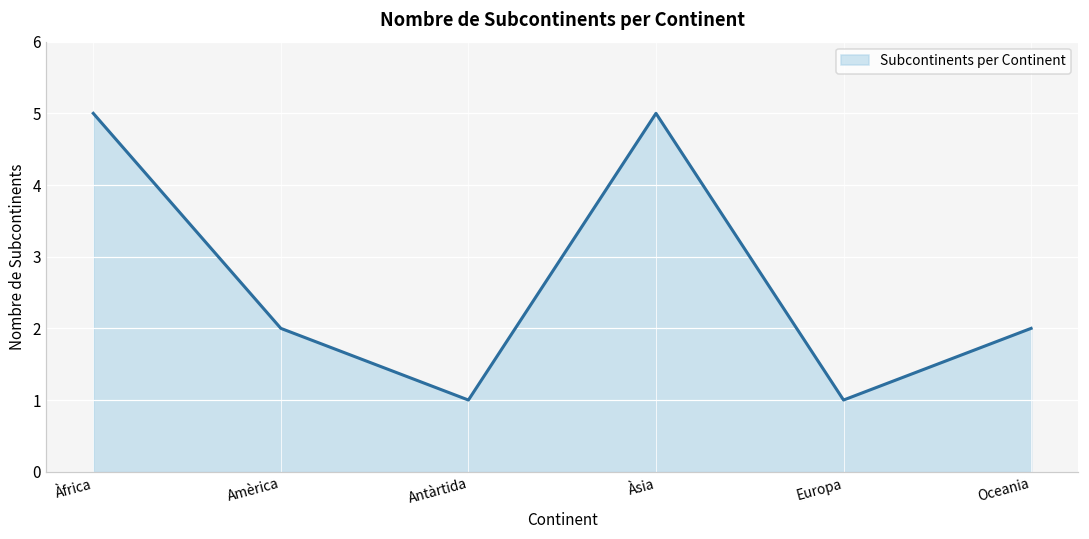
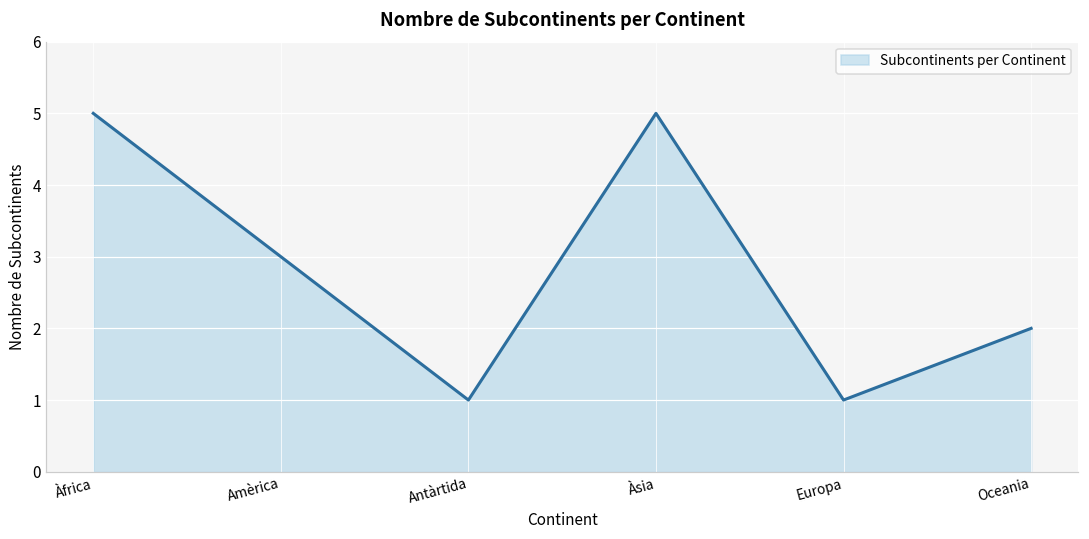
  {
    "Àfrica": 5,
-   "Amèrica": 2,
+   "Amèrica": 3,
    "Antàrtida": 1,
    "Àsia": 5,
    "Europa": 1,
    "Oceania": 2
  }
